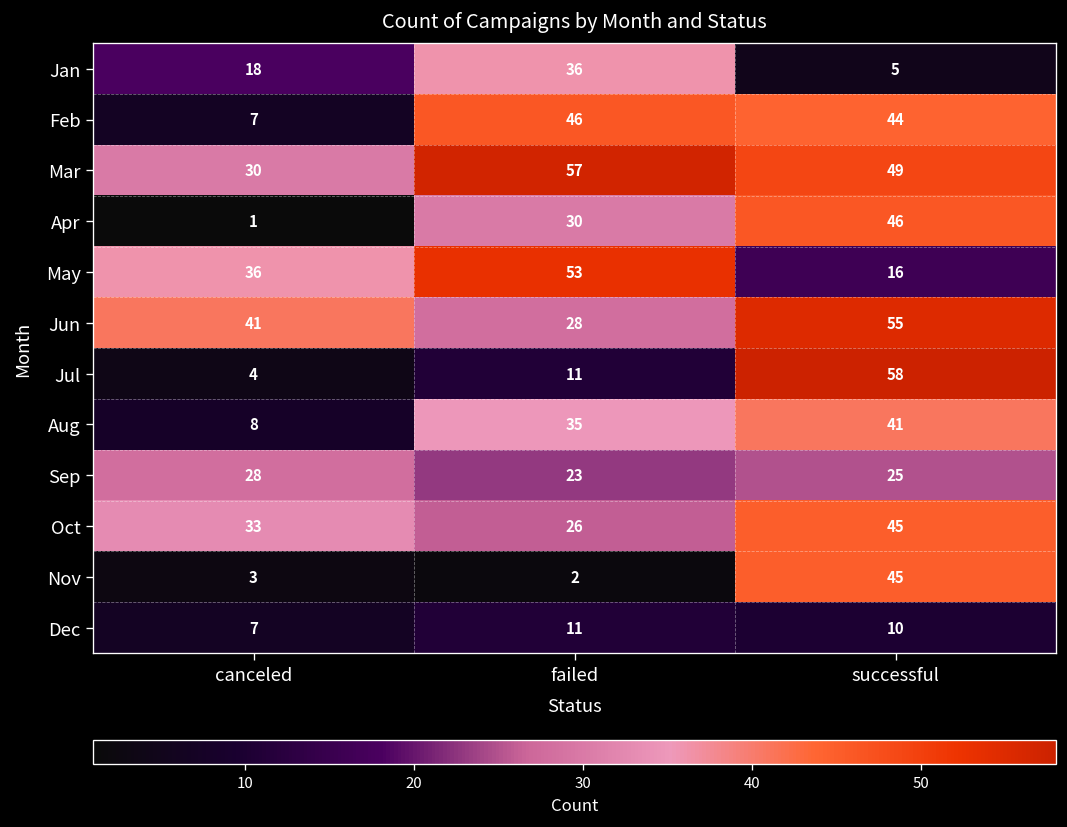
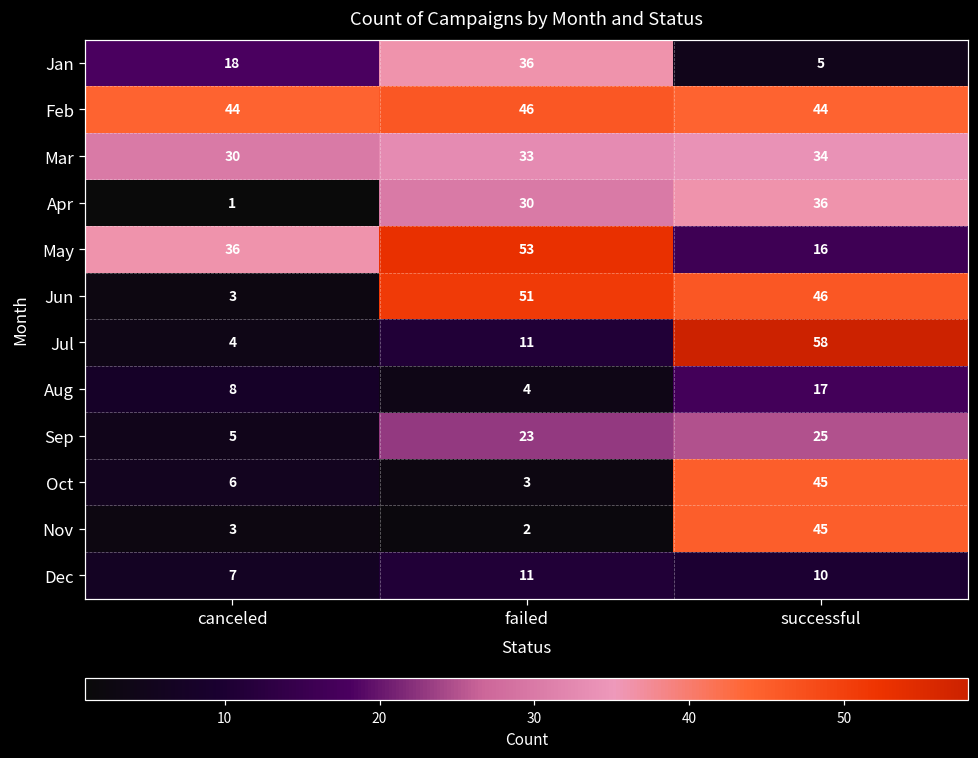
  {
    "Jan": {
      "canceled": 18,
      "failed": 36,
      "successful": 5
    },
    "Feb": {
-     "canceled": 7,
+     "canceled": 44,
      "failed": 46,
      "successful": 44
    },
    "Mar": {
      "canceled": 30,
-     "failed": 57,
-     "successful": 49
+     "failed": 33,
+     "successful": 34
    },
    "Apr": {
      "canceled": 1,
      "failed": 30,
-     "successful": 46
+     "successful": 36
    },
    "May": {
      "canceled": 36,
      "failed": 53,
      "successful": 16
    },
    "Jun": {
-     "canceled": 41,
-     "failed": 28,
-     "successful": 55
+     "canceled": 3,
+     "failed": 51,
+     "successful": 46
    },
    "Jul": {
      "canceled": 4,
      "failed": 11,
      "successful": 58
    },
    "Aug": {
      "canceled": 8,
-     "failed": 35,
-     "successful": 41
+     "failed": 4,
+     "successful": 17
    },
    "Sep": {
-     "canceled": 28,
+     "canceled": 5,
      "failed": 23,
      "successful": 25
    },
    "Oct": {
-     "canceled": 33,
-     "failed": 26,
+     "canceled": 6,
+     "failed": 3,
      "successful": 45
    },
    "Nov": {
      "canceled": 3,
      "failed": 2,
      "successful": 45
    },
    "Dec": {
      "canceled": 7,
      "failed": 11,
      "successful": 10
    }
  }
